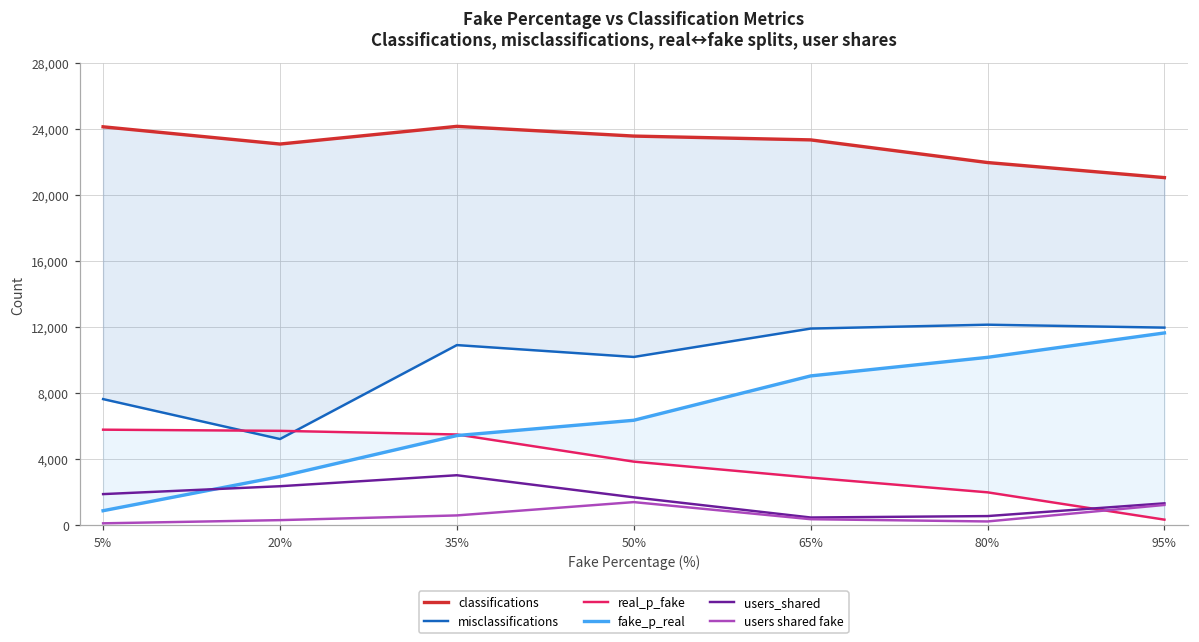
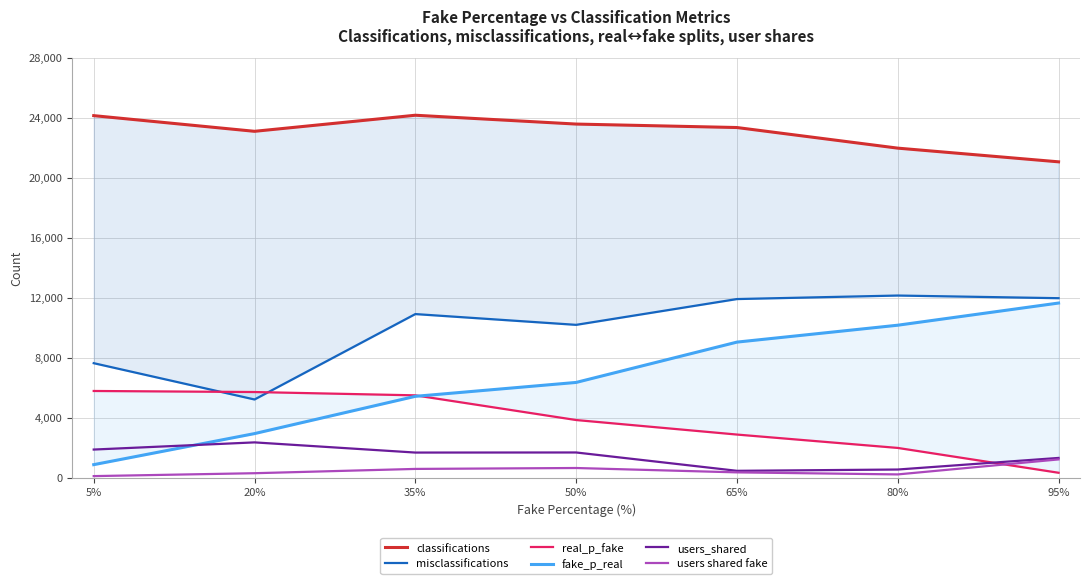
  {
    "misclassifications": {
      "5%": "7,600",
      "20%": "5,200",
      "35%": "10,900",
      "50%": "10,200",
      "65%": "11,900",
      "80%": "12,100",
      "95%": "12,000"
    },
    "users_shared": {
      "5%": "1,900",
      "20%": "2,300",
-     "35%": "3,000",
+     "35%": "1,700",
      "50%": "1,700",
      "80%": "500"
    },
    "users shared fake": {
      "5%": "100",
      "20%": "300",
      "35%": "600",
-     "50%": "1,400",
+     "50%": "600",
      "80%": "200"
    }
  }
